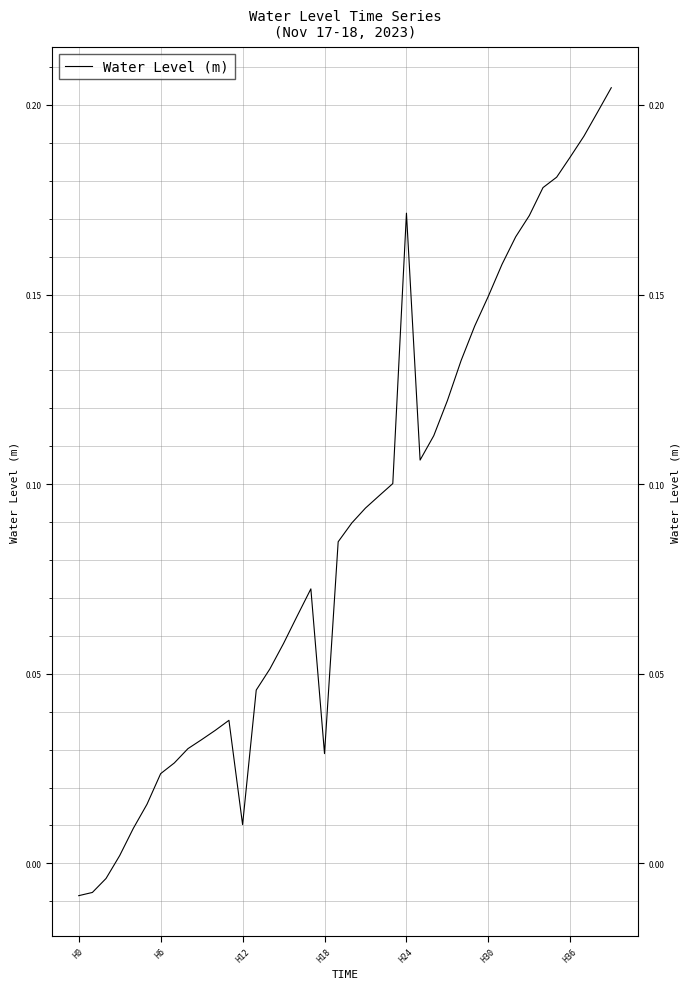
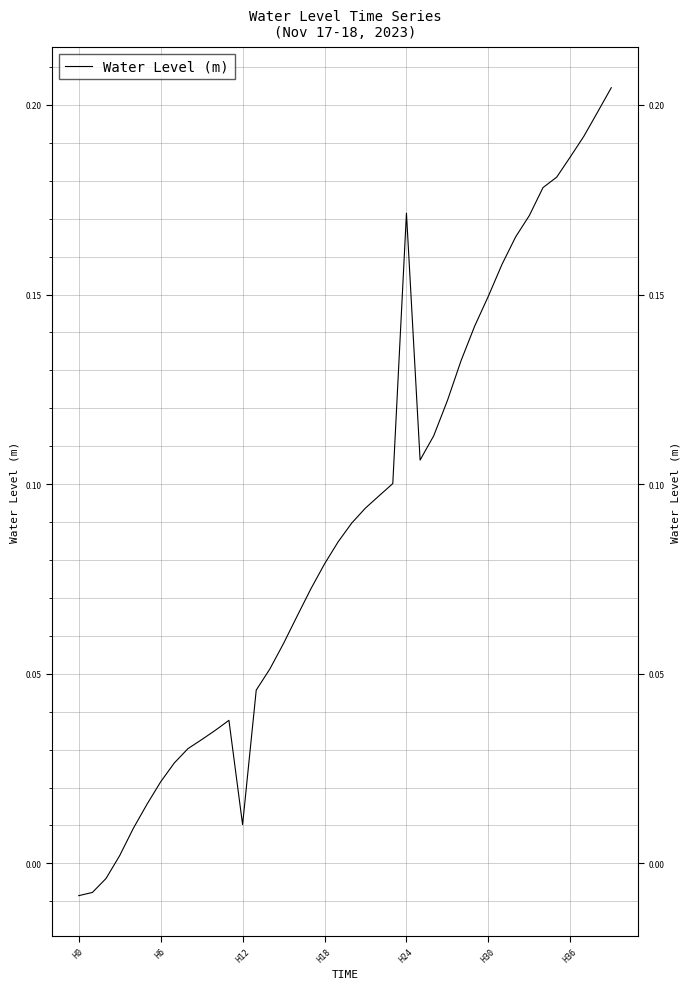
  {
    "H0": -0.009,
-   "H6": 0.024,
+   "H6": 0.022,
    "H12": 0.010,
-   "H18": 0.029,
+   "H18": 0.079,
    "H24": 0.171,
    "H30": 0.150,
    "H36": 0.186
  }
